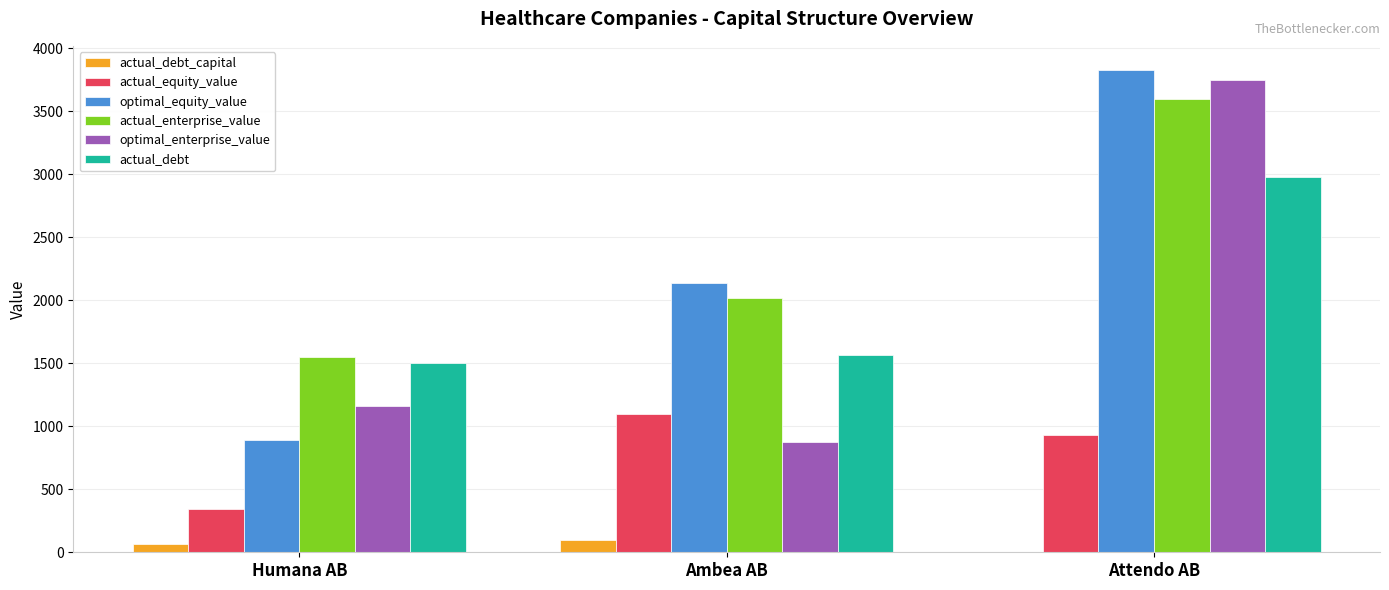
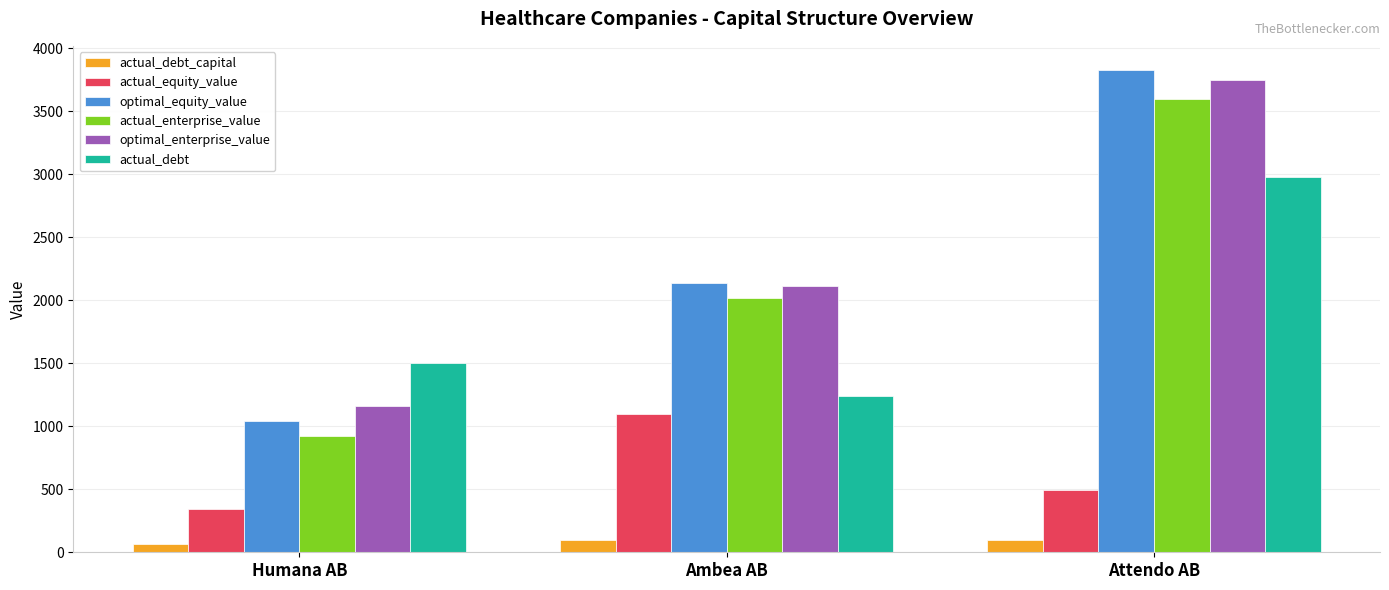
  {
    "actual_debt_capital": {
      "Humana AB": 70,
      "Ambea AB": 100,
-     "Attendo AB": 0
+     "Attendo AB": 100
    },
    "actual_equity_value": {
      "Humana AB": 350,
      "Ambea AB": 1100,
-     "Attendo AB": 930
+     "Attendo AB": 500
    },
    "optimal_equity_value": {
-     "Humana AB": 890,
+     "Humana AB": 1040,
      "Ambea AB": 2130,
      "Attendo AB": 3830
    },
    "actual_enterprise_value": {
-     "Humana AB": 1550,
+     "Humana AB": 920,
      "Ambea AB": 2020,
      "Attendo AB": 3590
    },
    "optimal_enterprise_value": {
      "Humana AB": 1160,
-     "Ambea AB": 870,
+     "Ambea AB": 2110,
      "Attendo AB": 3750
    },
    "actual_debt": {
      "Humana AB": 1500,
-     "Ambea AB": 1560,
+     "Ambea AB": 1240,
      "Attendo AB": 2970
    }
  }
